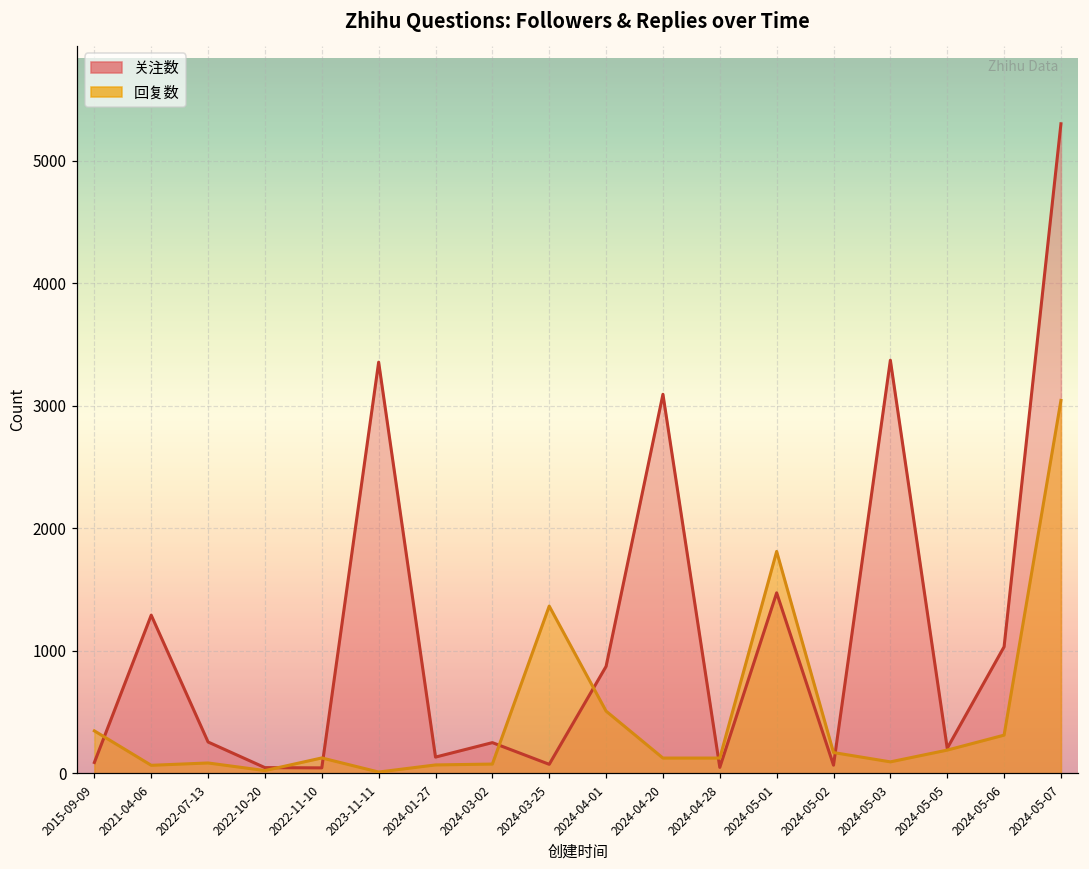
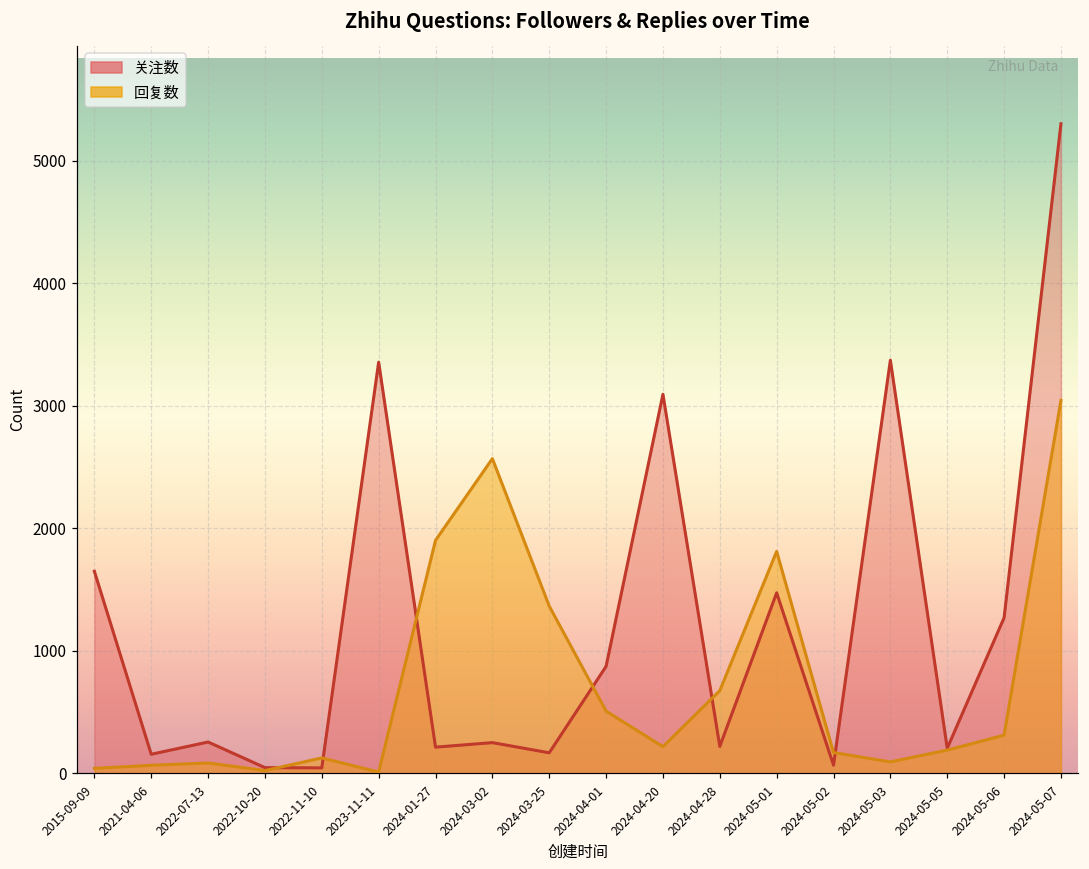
  {
    "关注数": {
-     "2015-09-09": 90,
-     "2021-04-06": 1290,
+     "2015-09-09": 1650,
+     "2021-04-06": 160,
      "2022-07-13": 260,
      "2022-10-20": 50,
      "2022-11-10": 50,
      "2023-11-11": 3360,
-     "2024-01-27": 130,
+     "2024-01-27": 210,
      "2024-03-02": 250,
-     "2024-03-25": 70,
+     "2024-03-25": 170,
      "2024-04-01": 870,
      "2024-04-20": 3090,
-     "2024-04-28": 50,
+     "2024-04-28": 220,
      "2024-05-01": 1470,
      "2024-05-02": 70,
      "2024-05-03": 3370,
-     "2024-05-06": 1030,
+     "2024-05-06": 1270,
      "2024-05-07": 5300
    },
    "回复数": {
-     "2015-09-09": 350,
+     "2015-09-09": 40,
      "2021-04-06": 70,
      "2022-07-13": 90,
      "2022-10-20": 20,
      "2022-11-10": 130,
      "2023-11-11": 10,
-     "2024-01-27": 70,
-     "2024-03-02": 80,
+     "2024-01-27": 1900,
+     "2024-03-02": 2570,
      "2024-03-25": 1370,
      "2024-04-01": 510,
-     "2024-04-20": 130,
-     "2024-04-28": 130,
+     "2024-04-20": 220,
+     "2024-04-28": 680,
      "2024-05-01": 1810,
      "2024-05-02": 170,
      "2024-05-03": 90,
      "2024-05-06": 310,
      "2024-05-07": 3040
    }
  }
